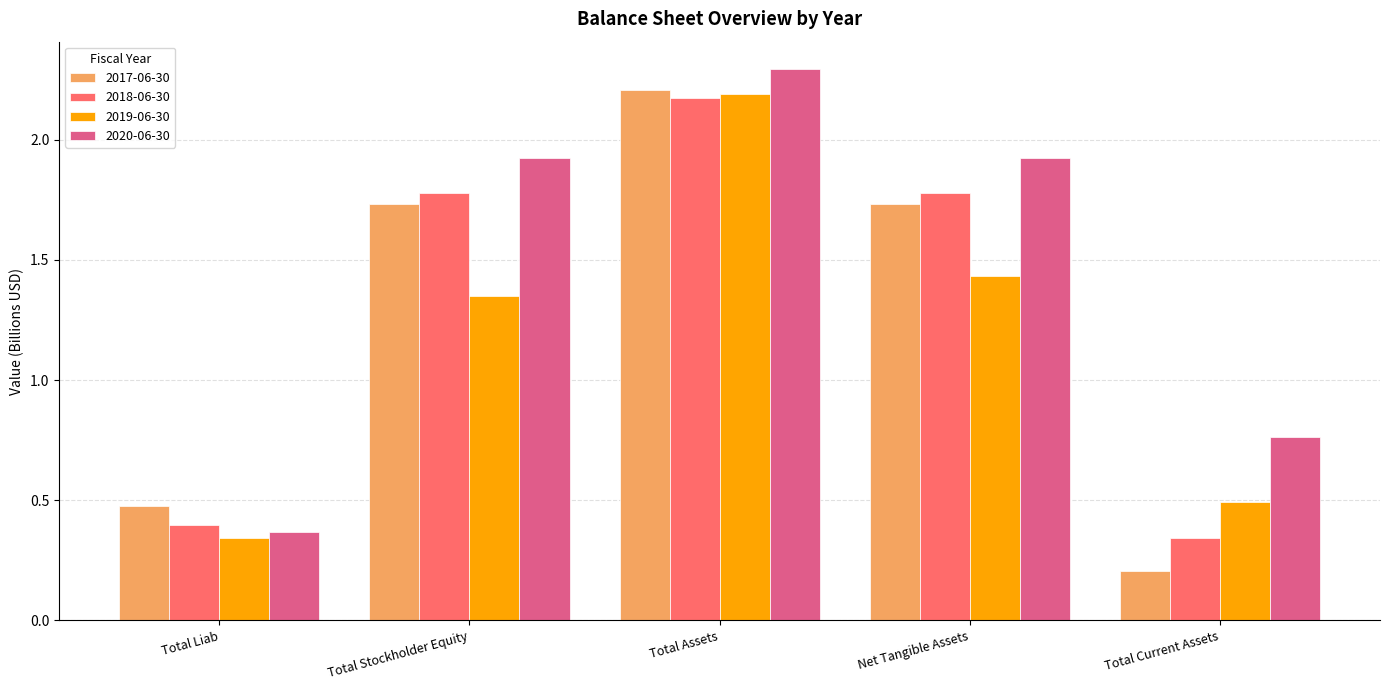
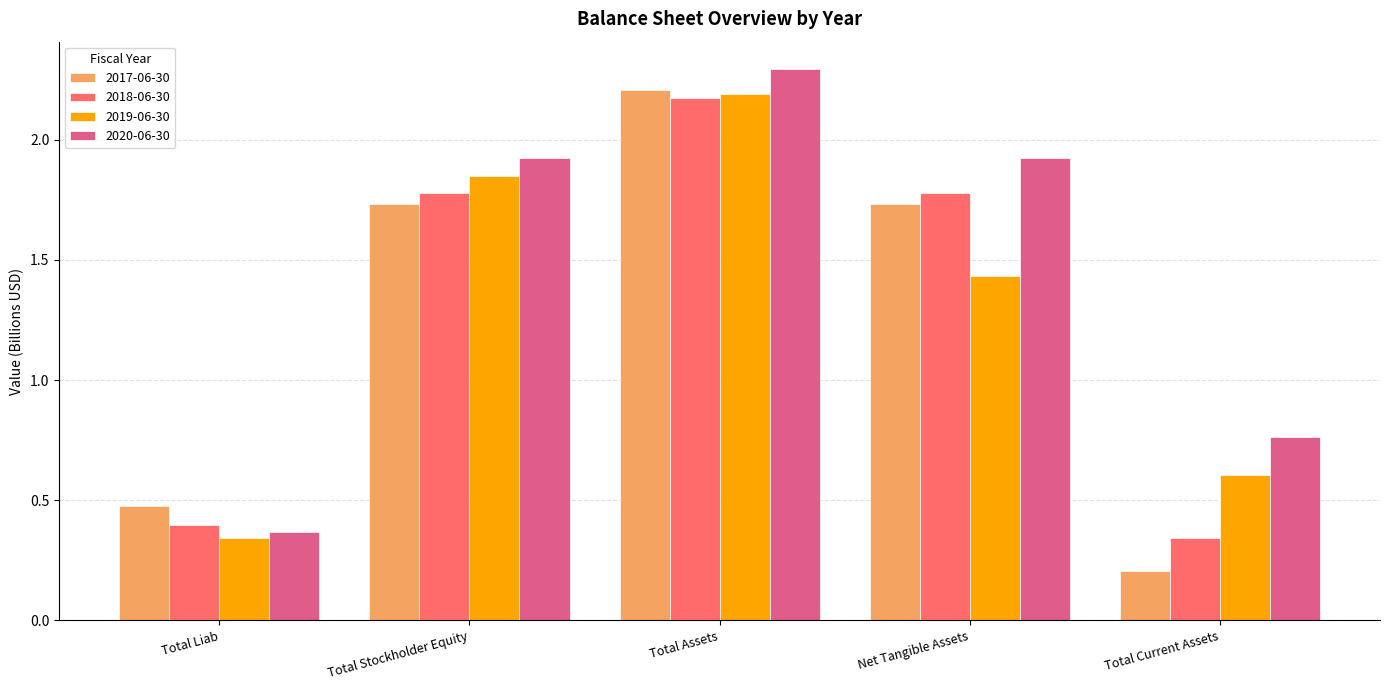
  {
    "2019-06-30": {
      "Total Liab": 0.34,
-     "Total Stockholder Equity": 1.35,
+     "Total Stockholder Equity": 1.85,
      "Total Assets": 2.19,
      "Net Tangible Assets": 1.43,
-     "Total Current Assets": 0.49
+     "Total Current Assets": 0.61
    }
  }
